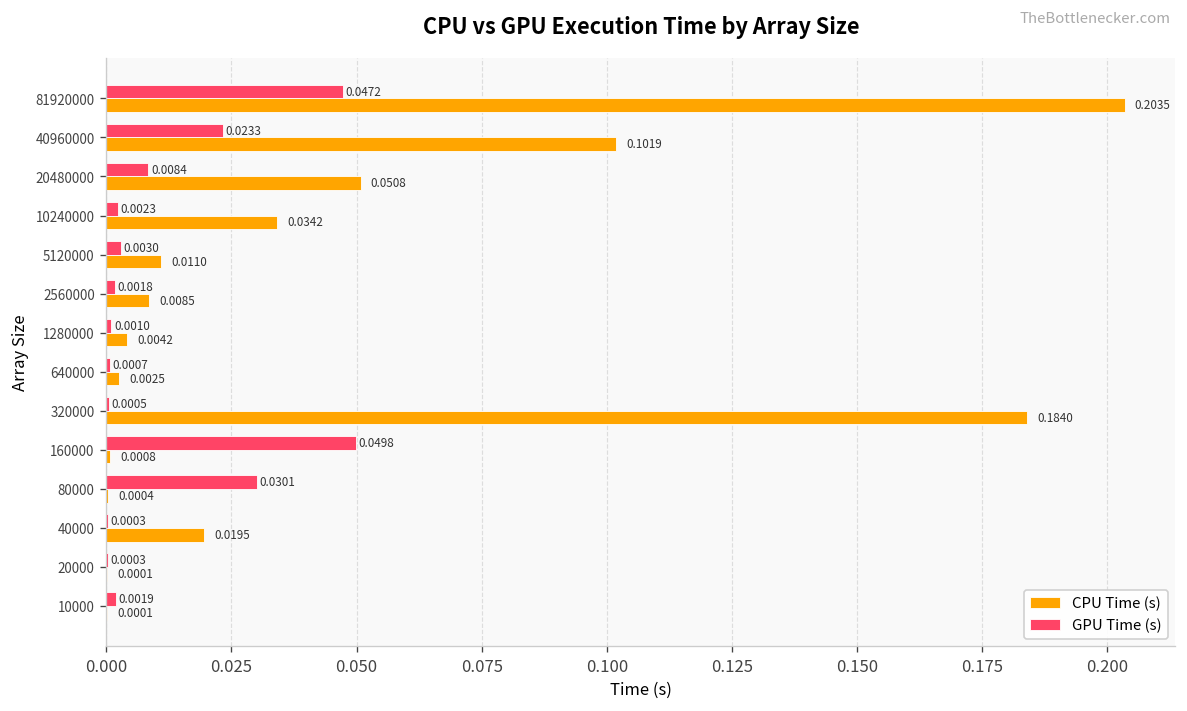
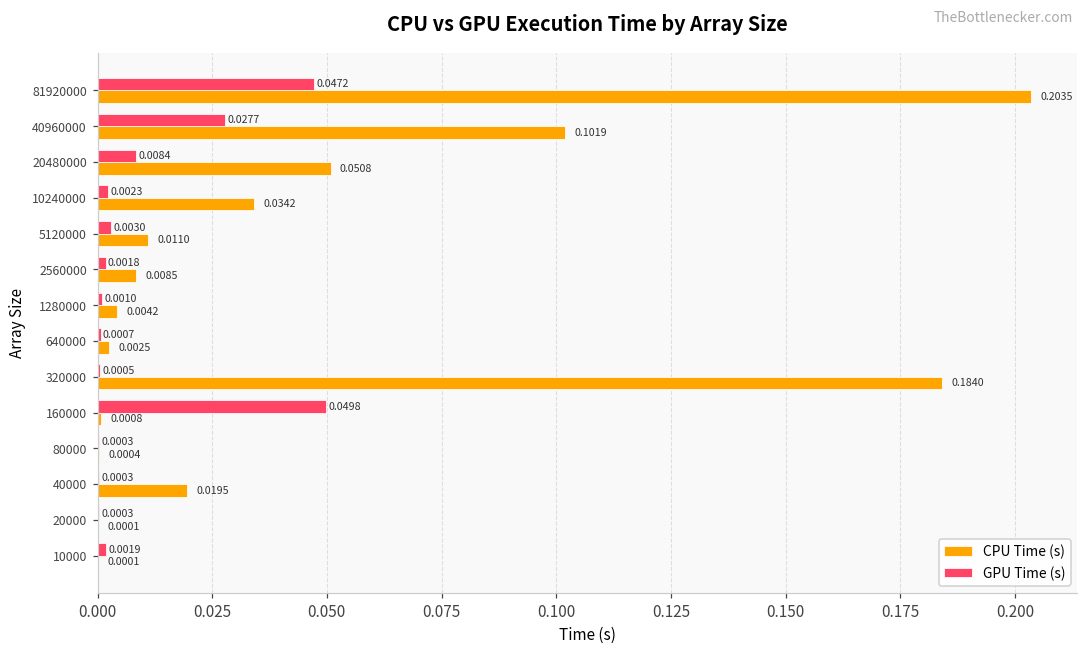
  {
    "CPU Time (s)": {
      "81920000": 0.2035,
      "40960000": 0.1019,
      "20480000": 0.0508,
      "10240000": 0.0342,
      "5120000": 0.0110,
      "2560000": 0.0085,
      "1280000": 0.0042,
      "640000": 0.0025,
      "320000": 0.1840,
      "160000": 0.0008,
      "80000": 0.0004,
      "40000": 0.0195,
      "20000": 0.0001,
      "10000": 0.0001
    },
    "GPU Time (s)": {
      "81920000": 0.0472,
-     "40960000": 0.0233,
+     "40960000": 0.0277,
      "20480000": 0.0084,
      "10240000": 0.0023,
      "5120000": 0.0030,
      "2560000": 0.0018,
      "1280000": 0.0010,
      "640000": 0.0007,
      "320000": 0.0005,
      "160000": 0.0498,
-     "80000": 0.0301,
+     "80000": 0.0003,
      "40000": 0.0003,
      "20000": 0.0003,
      "10000": 0.0019
    }
  }
